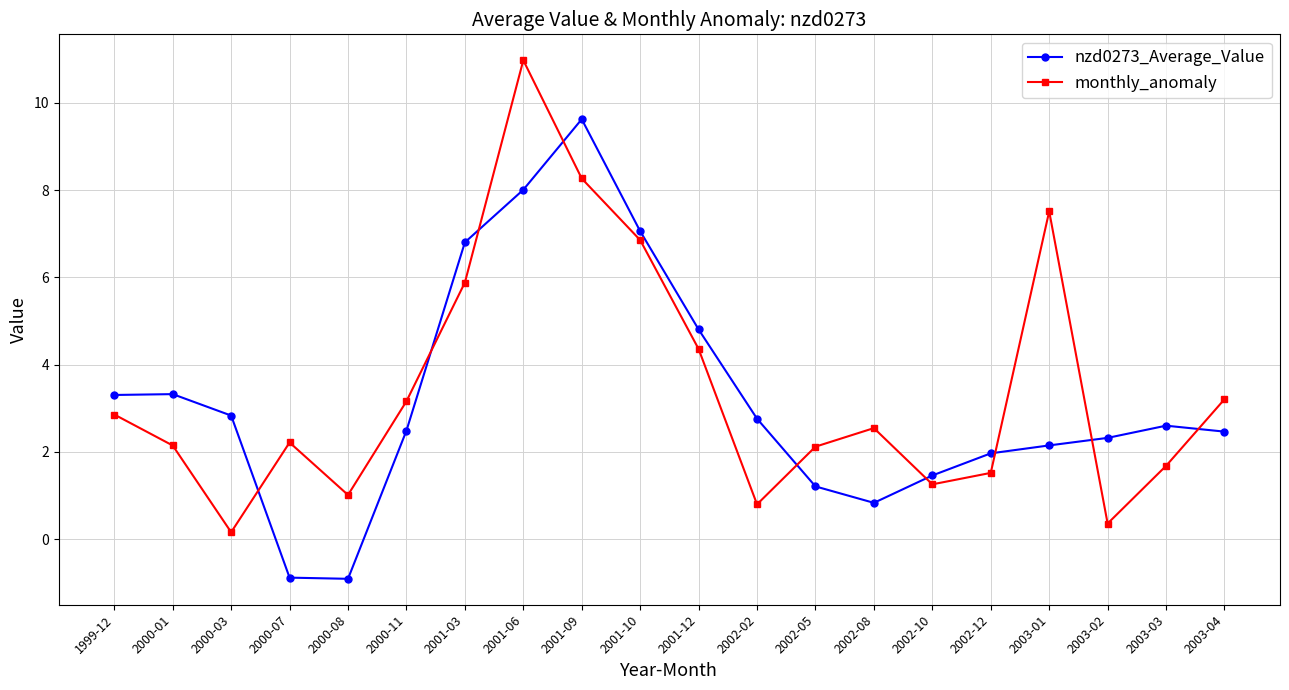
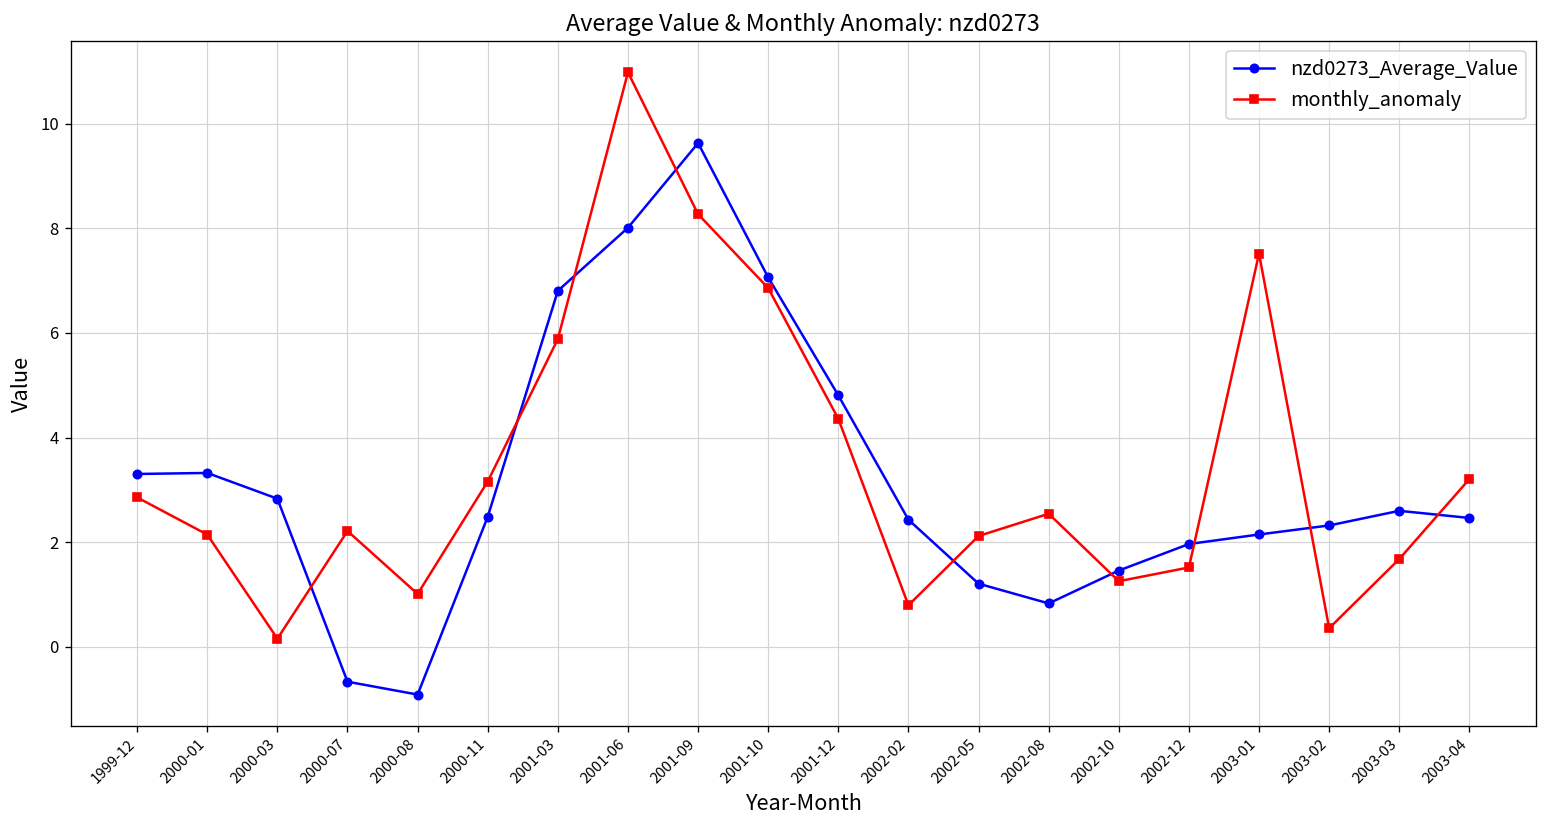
  {
    "nzd0273_Average_Value": {
      "1999-12": 3.3,
      "2000-01": 3.3,
      "2000-03": 2.8,
-     "2000-07": -0.9,
+     "2000-07": -0.7,
      "2000-08": -0.9,
      "2000-11": 2.5,
      "2001-03": 6.8,
      "2001-06": 8.0,
      "2001-09": 9.6,
      "2001-10": 7.1,
      "2001-12": 4.8,
-     "2002-02": 2.8,
+     "2002-02": 2.4,
      "2002-05": 1.2,
      "2002-08": 0.8,
      "2002-10": 1.5,
      "2002-12": 2.0,
      "2003-01": 2.1,
      "2003-02": 2.3,
      "2003-03": 2.6,
      "2003-04": 2.5
    },
    "monthly_anomaly": {
      "1999-12": 2.9,
      "2000-01": 2.1,
      "2000-03": 0.2,
      "2000-07": 2.2,
      "2000-08": 1.0,
      "2000-11": 3.2,
      "2001-03": 5.9,
      "2001-06": 11.0,
      "2001-09": 8.3,
      "2001-10": 6.9,
      "2001-12": 4.4,
      "2002-02": 0.8,
      "2002-05": 2.1,
      "2002-08": 2.5,
      "2002-10": 1.3,
      "2002-12": 1.5,
      "2003-01": 7.5,
      "2003-02": 0.4,
      "2003-03": 1.7,
      "2003-04": 3.2
    }
  }
